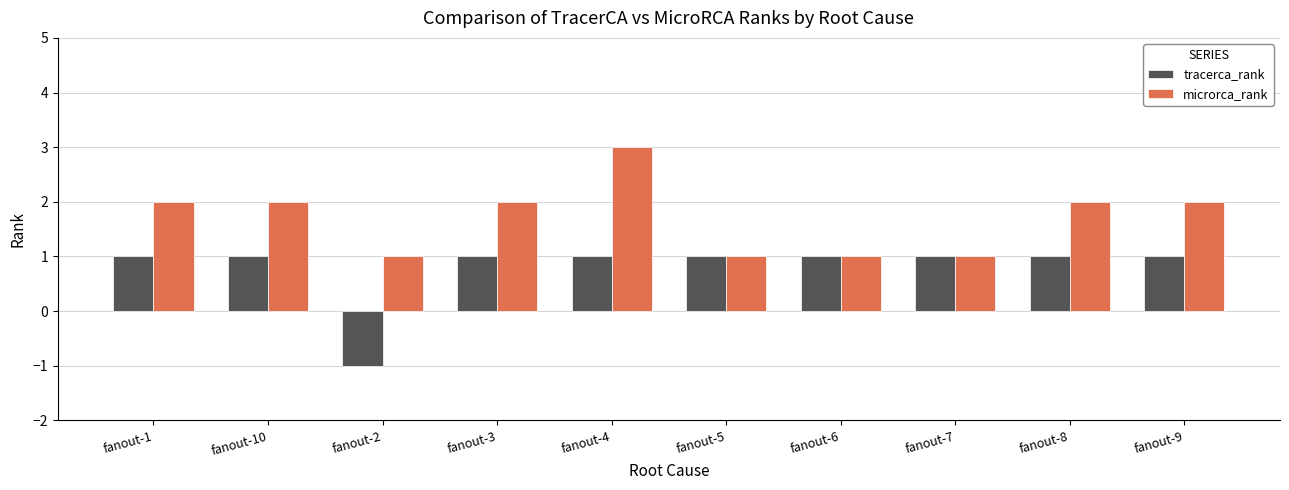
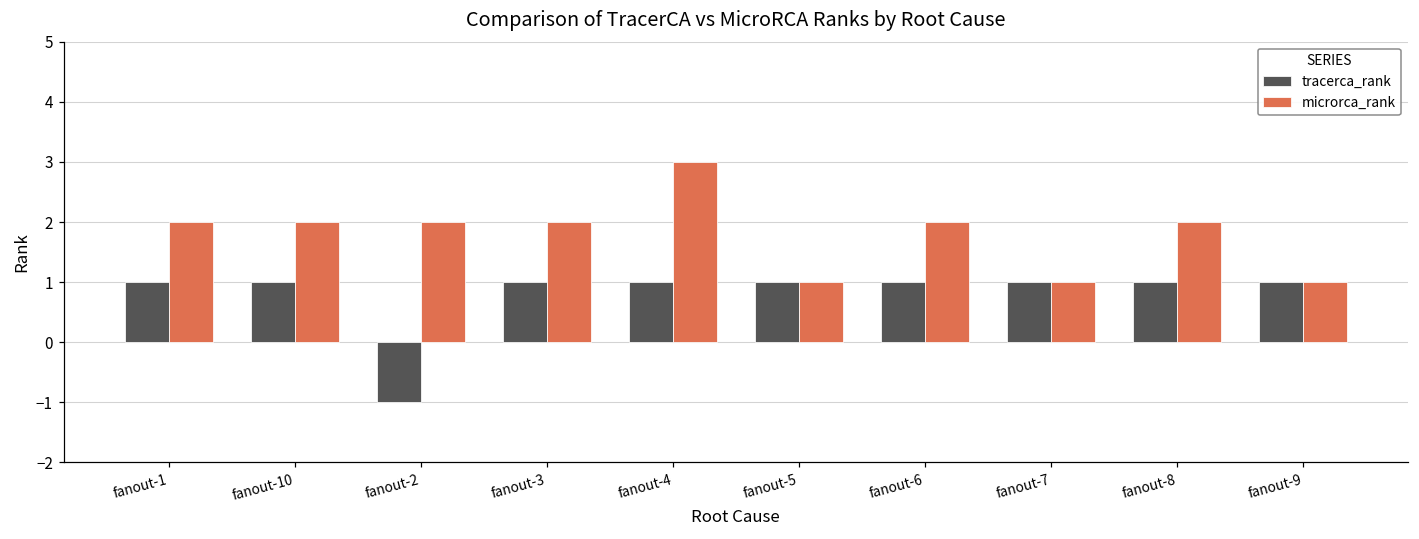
  {
    "tracerca_rank": {
      "fanout-1": 1,
      "fanout-10": 1,
      "fanout-2": -1,
      "fanout-3": 1,
      "fanout-4": 1,
      "fanout-5": 1,
      "fanout-6": 1,
      "fanout-7": 1,
      "fanout-8": 1,
      "fanout-9": 1
    },
    "microrca_rank": {
      "fanout-1": 2,
      "fanout-10": 2,
-     "fanout-2": 1,
+     "fanout-2": 2,
      "fanout-3": 2,
      "fanout-4": 3,
      "fanout-5": 1,
-     "fanout-6": 1,
+     "fanout-6": 2,
      "fanout-7": 1,
      "fanout-8": 2,
-     "fanout-9": 2
+     "fanout-9": 1
    }
  }
